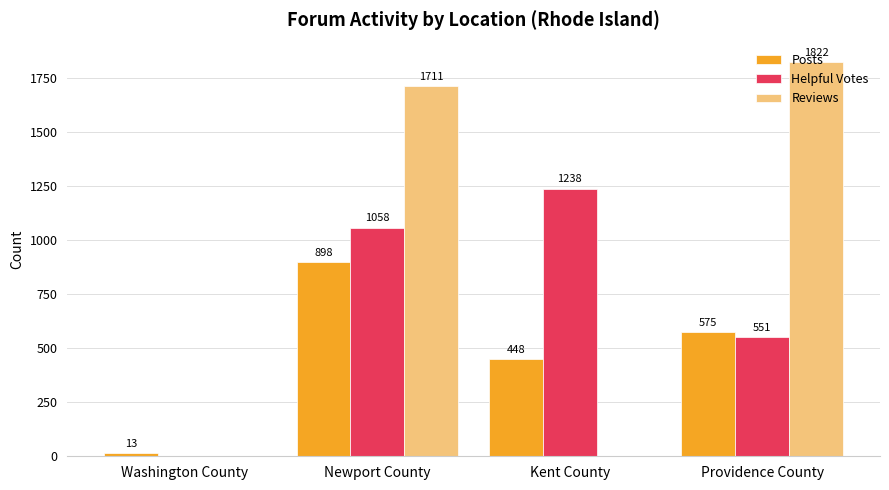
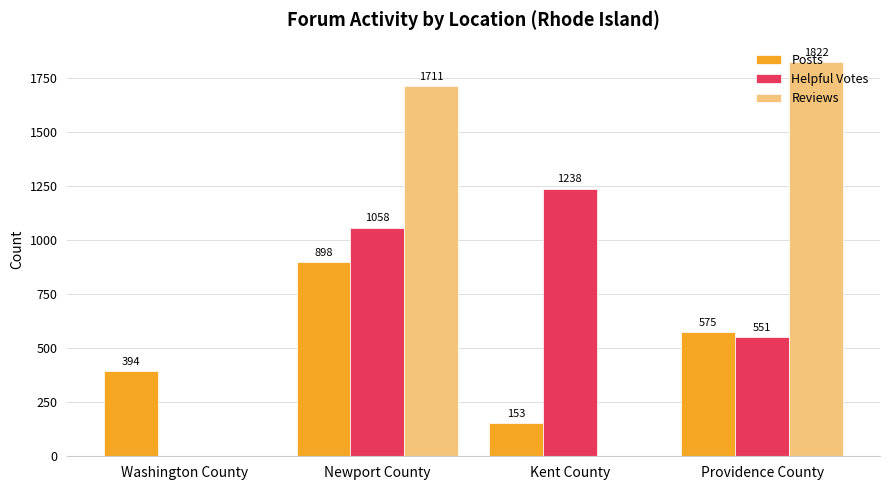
  {
    "Posts": {
-     "Washington County": 13,
+     "Washington County": 394,
      "Newport County": 898,
-     "Kent County": 448,
+     "Kent County": 153,
      "Providence County": 575
    },
    "Helpful Votes": {
      "Newport County": 1058,
      "Kent County": 1238,
      "Providence County": 551
    },
    "Reviews": {
      "Newport County": 1711,
      "Providence County": 1822
    }
  }
